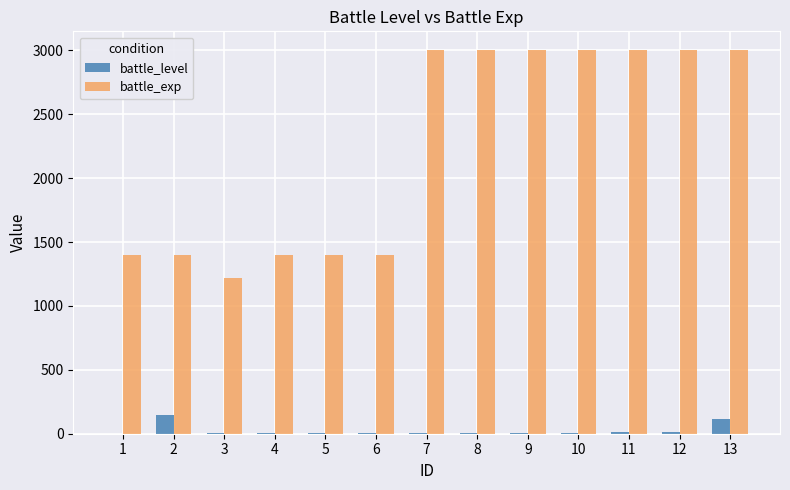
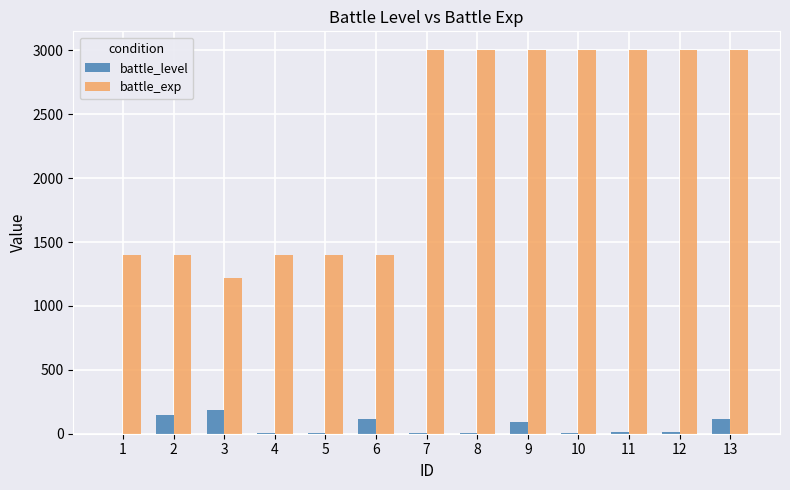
  {
    "battle_level": {
      "1": 0,
      "2": 140,
-     "3": 0,
-     "6": 10,
-     "9": 10,
+     "3": 190,
+     "6": 120,
+     "9": 90,
      "13": 120
    },
    "battle_exp": {
      "1": 1400,
      "2": 1400,
      "3": 1220,
      "4": 1400,
      "5": 1400,
      "6": 1400,
      "7": 3000,
      "8": 3000,
      "9": 3000,
      "10": 3000,
      "11": 3000,
      "12": 3000,
      "13": 3000
    }
  }
